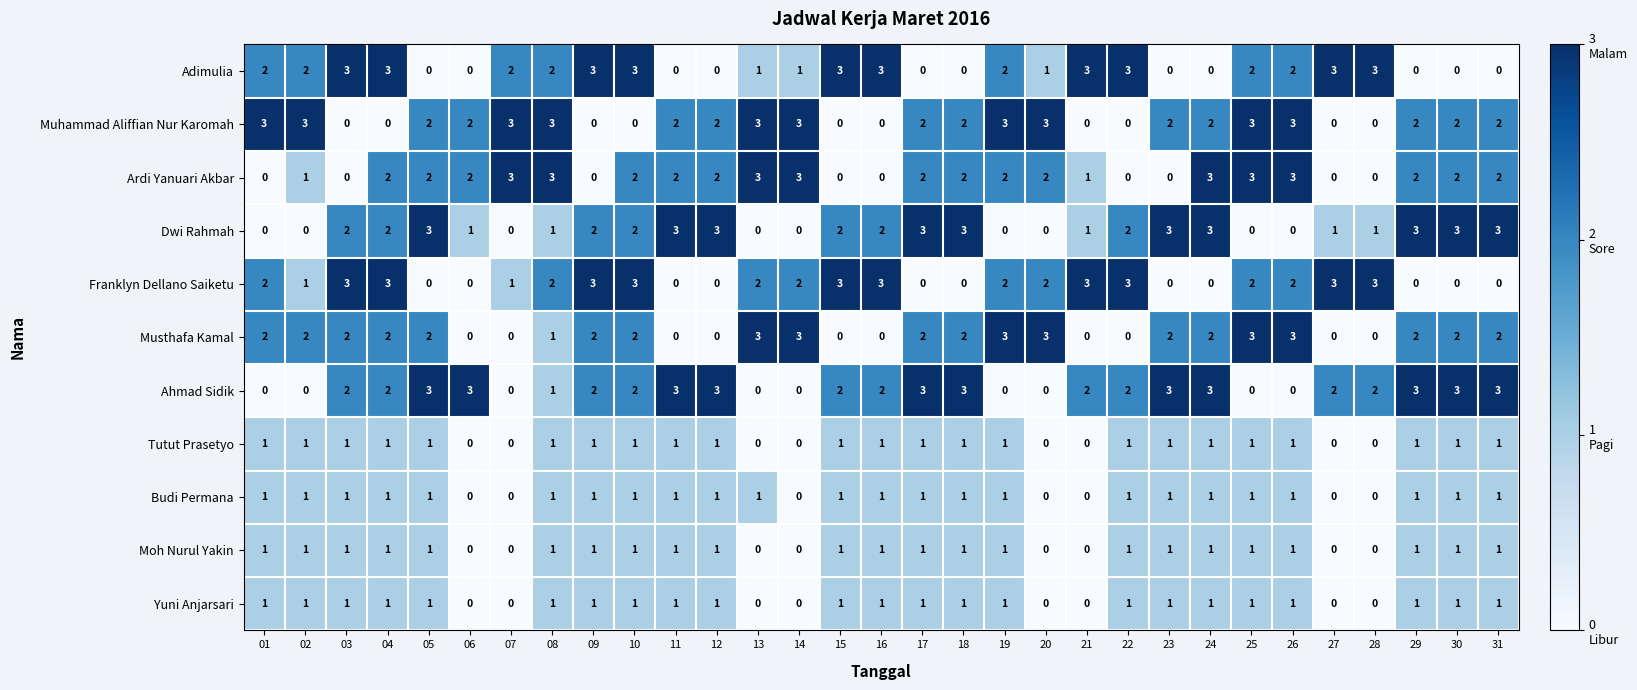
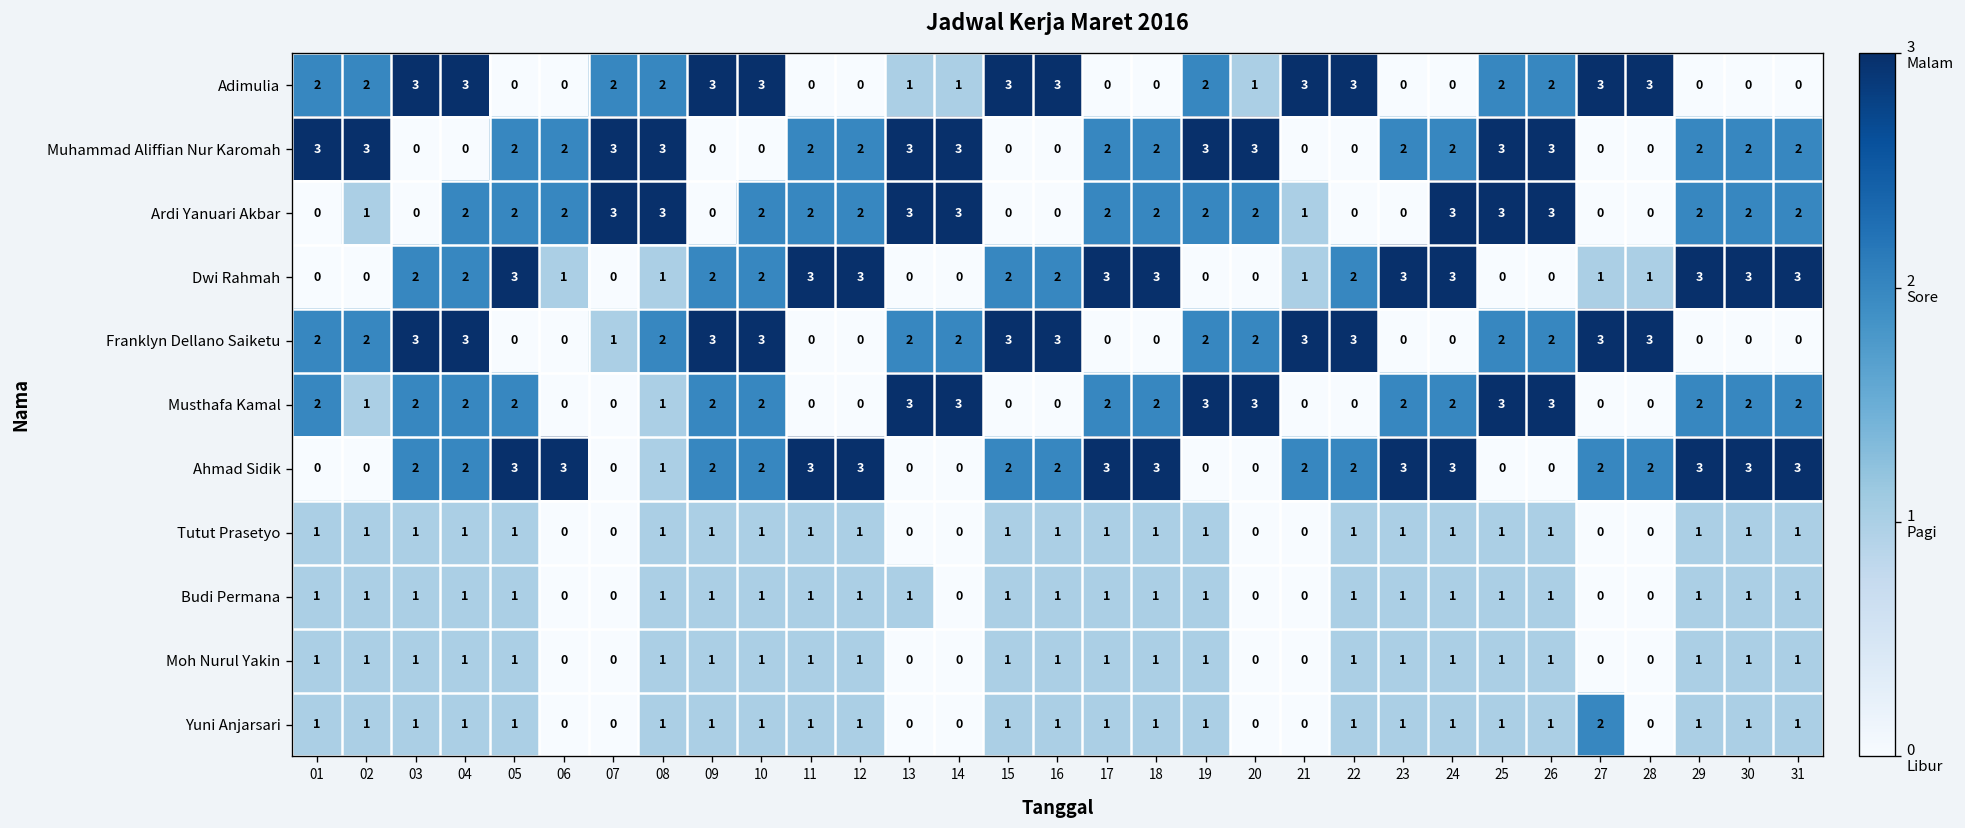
  {
    "Franklyn Dellano Saiketu": {
      "01": 2,
-     "02": 1,
+     "02": 2,
      "03": 3,
      "04": 3,
      "05": 0,
      "06": 0,
      "07": 1,
      "08": 2,
      "09": 3,
      "10": 3,
      "11": 0,
      "12": 0,
      "13": 2,
      "14": 2,
      "15": 3,
      "16": 3,
      "17": 0,
      "18": 0,
      "19": 2,
      "20": 2,
      "21": 3,
      "22": 3,
      "23": 0,
      "24": 0,
      "25": 2,
      "26": 2,
      "27": 3,
      "28": 3,
      "29": 0,
      "30": 0,
      "31": 0
    },
    "Musthafa Kamal": {
      "01": 2,
-     "02": 2,
+     "02": 1,
      "03": 2,
      "04": 2,
      "05": 2,
      "06": 0,
      "07": 0,
      "08": 1,
      "09": 2,
      "10": 2,
      "11": 0,
      "12": 0,
      "13": 3,
      "14": 3,
      "15": 0,
      "16": 0,
      "17": 2,
      "18": 2,
      "19": 3,
      "20": 3,
      "21": 0,
      "22": 0,
      "23": 2,
      "24": 2,
      "25": 3,
      "26": 3,
      "27": 0,
      "28": 0,
      "29": 2,
      "30": 2,
      "31": 2
    },
    "Yuni Anjarsari": {
      "01": 1,
      "02": 1,
      "03": 1,
      "04": 1,
      "05": 1,
      "06": 0,
      "07": 0,
      "08": 1,
      "09": 1,
      "10": 1,
      "11": 1,
      "12": 1,
      "13": 0,
      "14": 0,
      "15": 1,
      "16": 1,
      "17": 1,
      "18": 1,
      "19": 1,
      "20": 0,
      "21": 0,
      "22": 1,
      "23": 1,
      "24": 1,
      "25": 1,
      "26": 1,
-     "27": 0,
+     "27": 2,
      "28": 0,
      "29": 1,
      "30": 1,
      "31": 1
    }
  }
